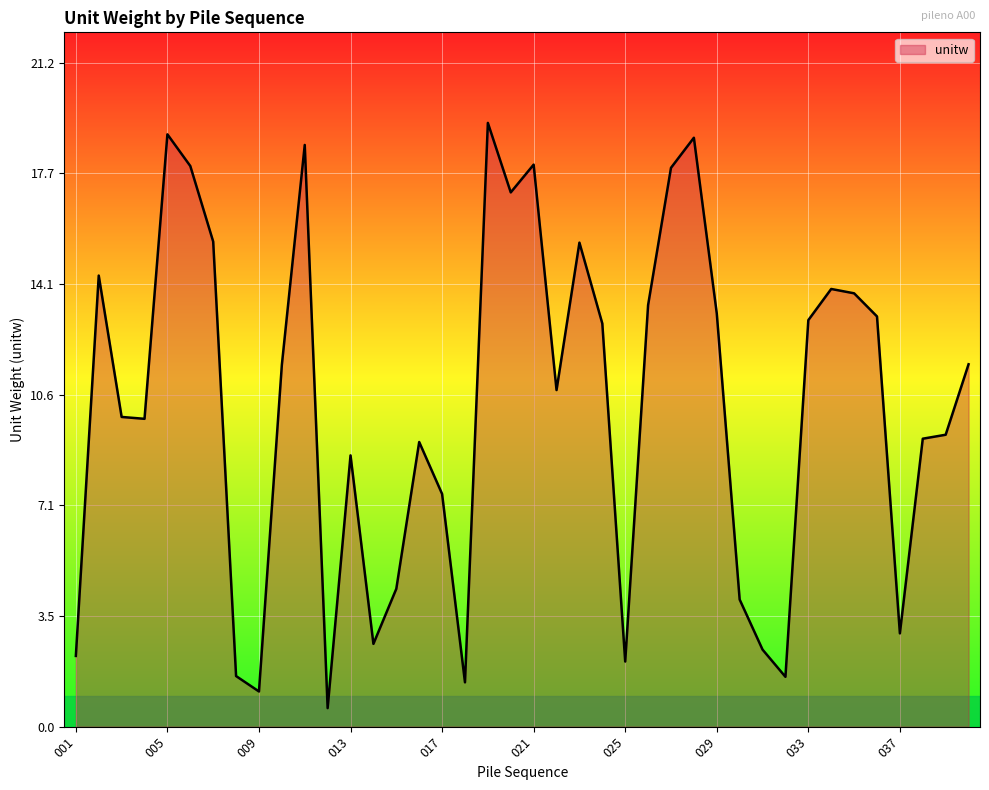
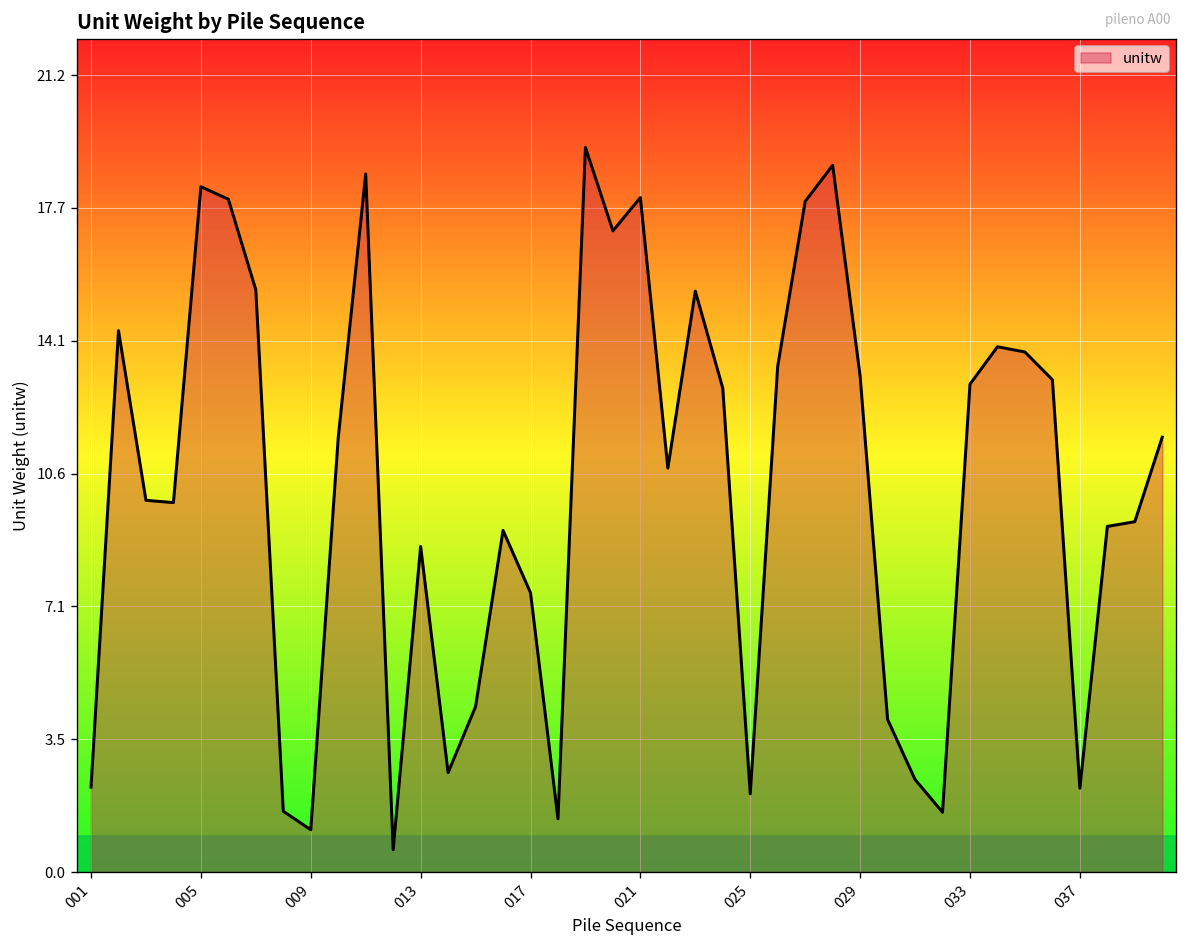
  {
    "001": 2.3,
-   "005": 18.9,
+   "005": 18.2,
    "009": 1.1,
    "013": 8.7,
    "017": 7.4,
    "021": 17.9,
    "025": 2.1,
    "029": 13.2,
    "033": 13.0,
-   "037": 3.0
+   "037": 2.2
  }
